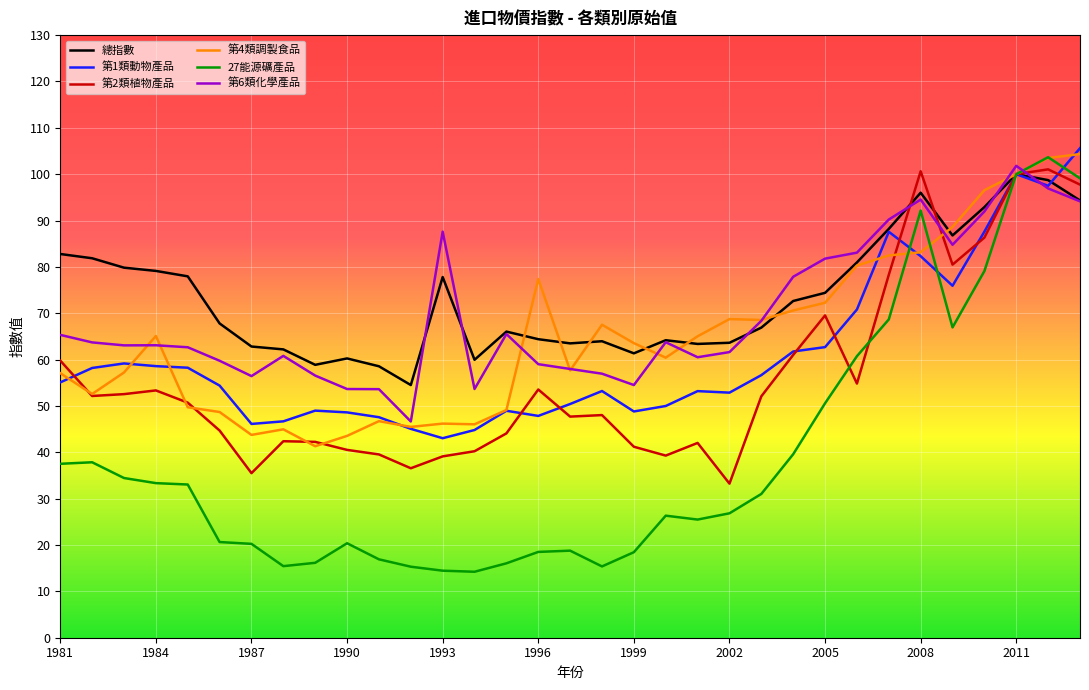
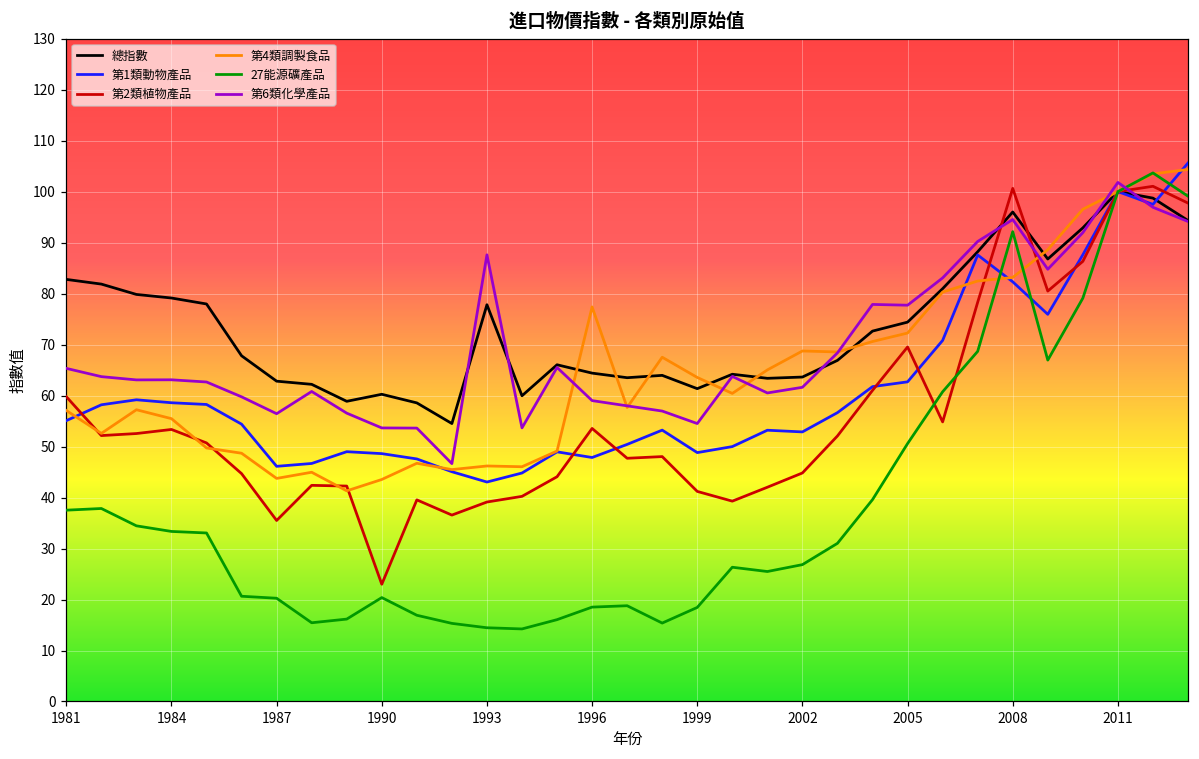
  {
    "總指數": {
      "1981": 83,
      "1984": 79,
      "1987": 63,
      "1990": 60,
      "1993": 78,
      "1996": 64,
      "1999": 61,
      "2002": 64,
      "2005": 74,
      "2008": 96
    },
    "第1類動物產品": {
      "1981": 55,
      "1984": 59,
      "1987": 46,
      "1990": 49,
      "1993": 43,
      "1996": 48,
      "1999": 49,
      "2002": 53,
      "2005": 63,
      "2008": 82
    },
    "第2類植物產品": {
      "1981": 60,
      "1984": 53,
      "1987": 36,
-     "1990": 41,
+     "1990": 23,
      "1993": 39,
      "1996": 54,
      "1999": 41,
-     "2002": 33,
+     "2002": 45,
      "2005": 70,
      "2008": 101
    },
    "第4類調製食品": {
      "1981": 57,
-     "1984": 65,
+     "1984": 55,
      "1987": 44,
      "1990": 44,
      "1993": 46,
      "1996": 77,
      "1999": 64,
      "2002": 69,
      "2005": 72,
      "2008": 83
    },
    "27能源礦產品": {
      "1981": 38,
      "1984": 33,
      "1987": 20,
      "1990": 20,
      "1993": 14,
      "1996": 19,
      "1999": 18,
      "2002": 27,
      "2005": 51,
      "2008": 92
    },
    "第6類化學產品": {
      "1981": 65,
      "1984": 63,
      "1987": 56,
      "1990": 54,
      "1993": 88,
      "1996": 59,
      "1999": 55,
      "2002": 62,
-     "2005": 82,
+     "2005": 78,
      "2008": 95,
      "2011": 102
    }
  }
